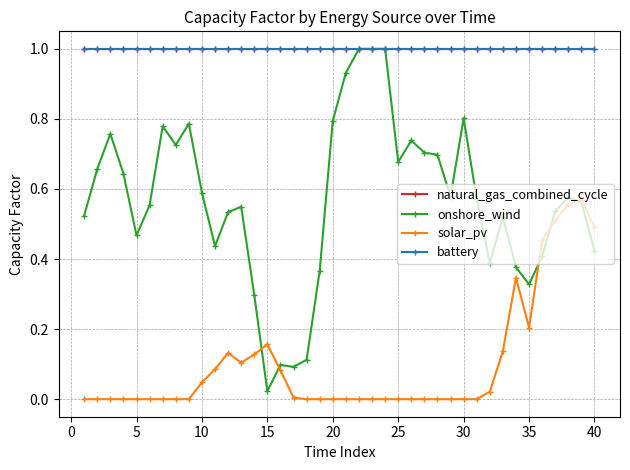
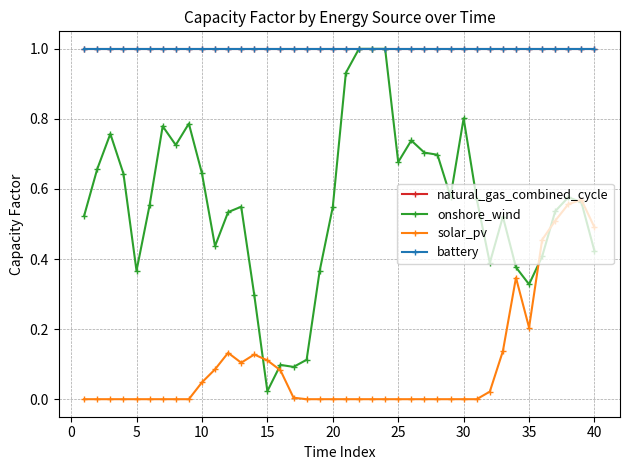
  {
    "battery": {
      "5": 1.00,
      "10": 1.00,
      "15": 1.00,
      "20": 1.00,
      "25": 1.00,
      "30": 1.00,
      "35": 1.00,
      "40": 1.00
    },
    "onshore_wind": {
-     "5": 0.47,
-     "10": 0.59,
+     "5": 0.37,
+     "10": 0.64,
      "15": 0.02,
-     "20": 0.79,
+     "20": 0.55,
      "25": 0.68,
      "30": 0.80,
      "35": 0.33
    },
    "solar_pv": {
      "5": 0.00,
      "10": 0.05,
-     "15": 0.16,
+     "15": 0.11,
      "20": 0.00,
      "25": 0.00,
      "30": 0.00,
      "35": 0.20
    }
  }
